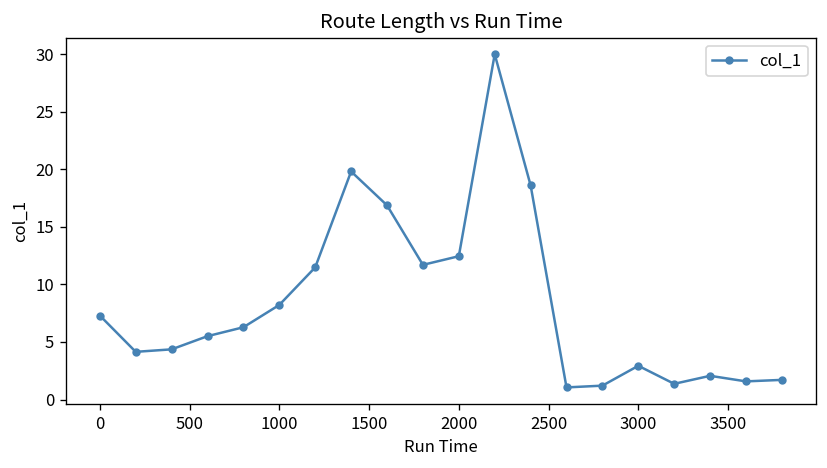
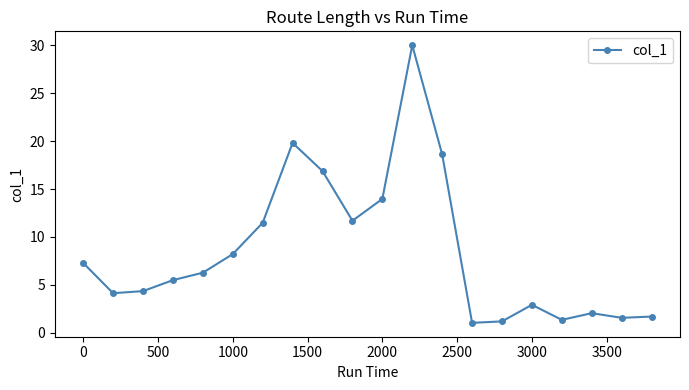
  {
    "0": 7,
    "1000": 8,
-   "2000": 12,
+   "2000": 14,
    "3000": 3
  }
